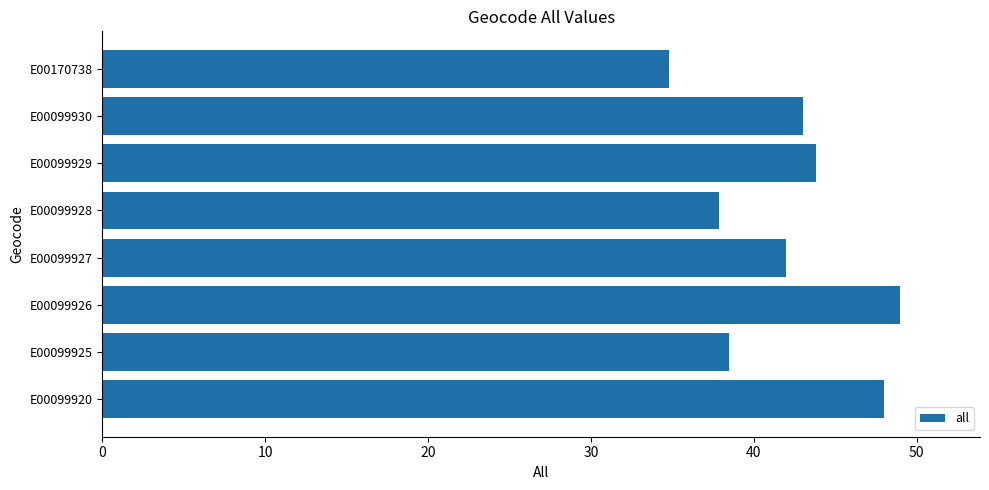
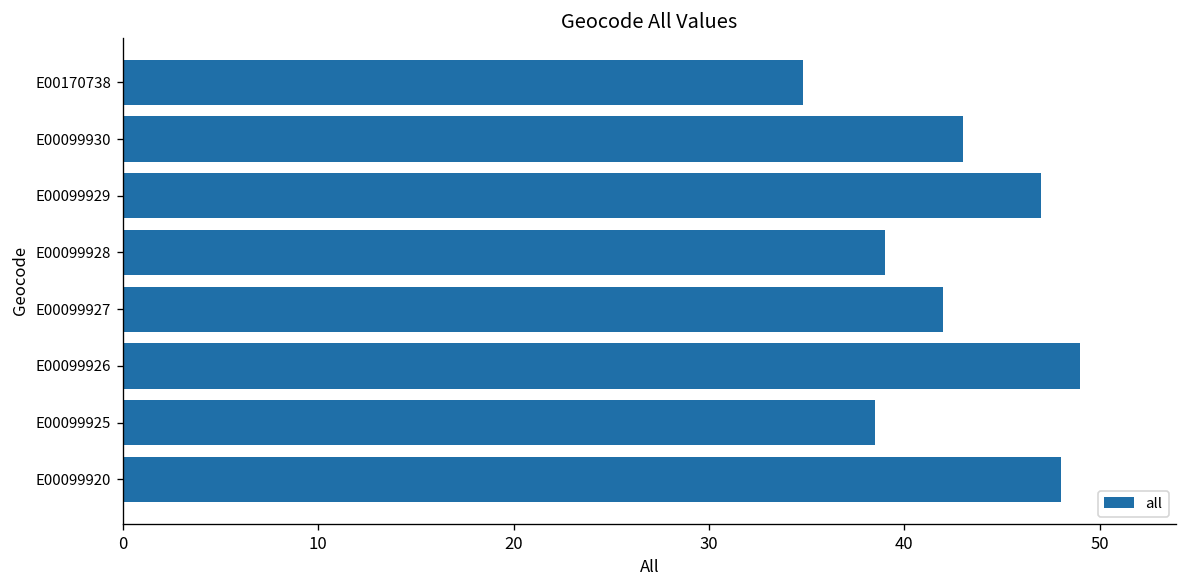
  {
    "E00170738": 34.8,
    "E00099930": 43.0,
-   "E00099929": 43.8,
-   "E00099928": 37.9,
+   "E00099929": 47.0,
+   "E00099928": 39.0,
    "E00099927": 42.0,
    "E00099926": 49.0,
    "E00099925": 38.5,
    "E00099920": 48.0
  }
